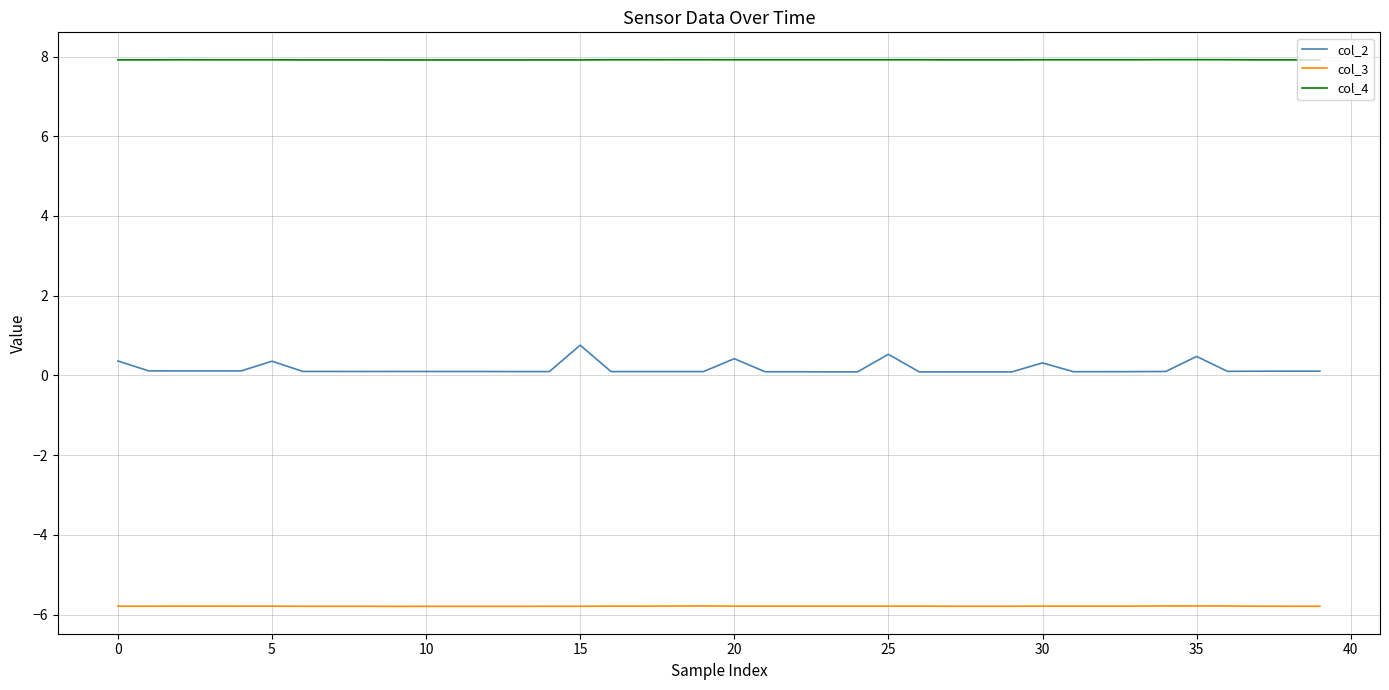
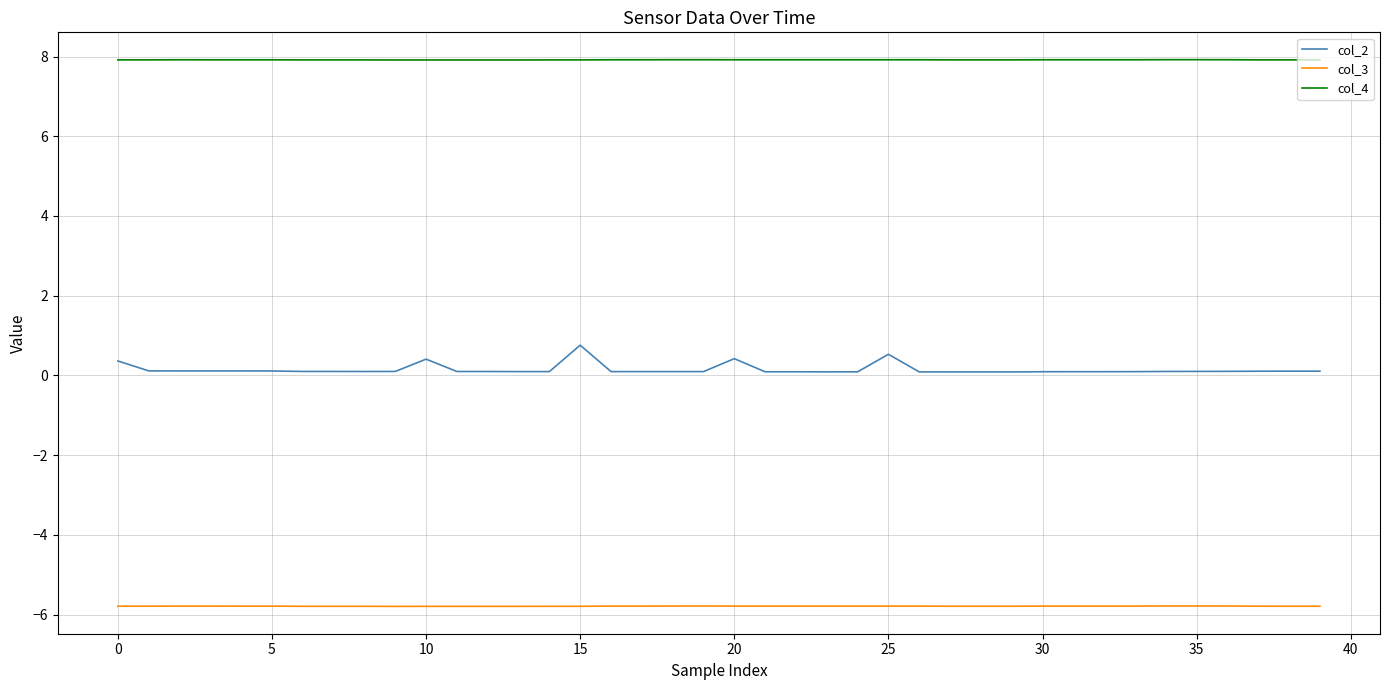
  {
    "col_2": {
      "0": 0.4,
-     "5": 0.4,
-     "10": 0.1,
+     "5": 0.1,
+     "10": 0.4,
      "15": 0.8,
      "20": 0.4,
      "25": 0.5,
-     "30": 0.3,
-     "35": 0.5
+     "30": 0.1,
+     "35": 0.1
    },
    "col_3": {
      "0": -5.8,
      "5": -5.8,
      "10": -5.8,
      "15": -5.8,
      "20": -5.8,
      "25": -5.8,
      "30": -5.8,
      "35": -5.8
    },
    "col_4": {
      "0": 7.9,
      "5": 7.9,
      "10": 7.9,
      "15": 7.9,
      "20": 7.9,
      "25": 7.9,
      "30": 7.9,
      "35": 7.9
    }
  }
